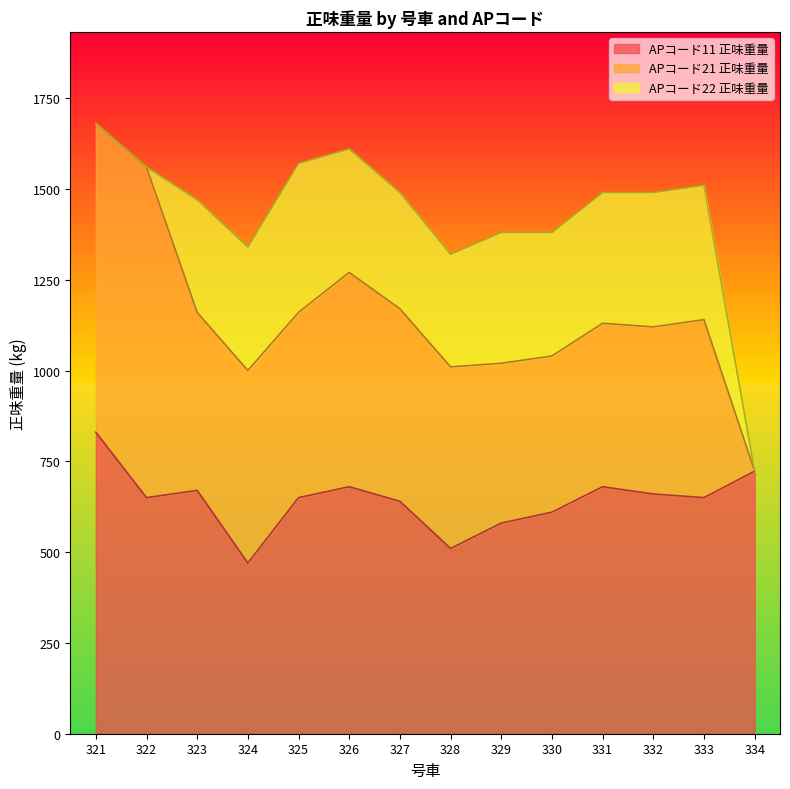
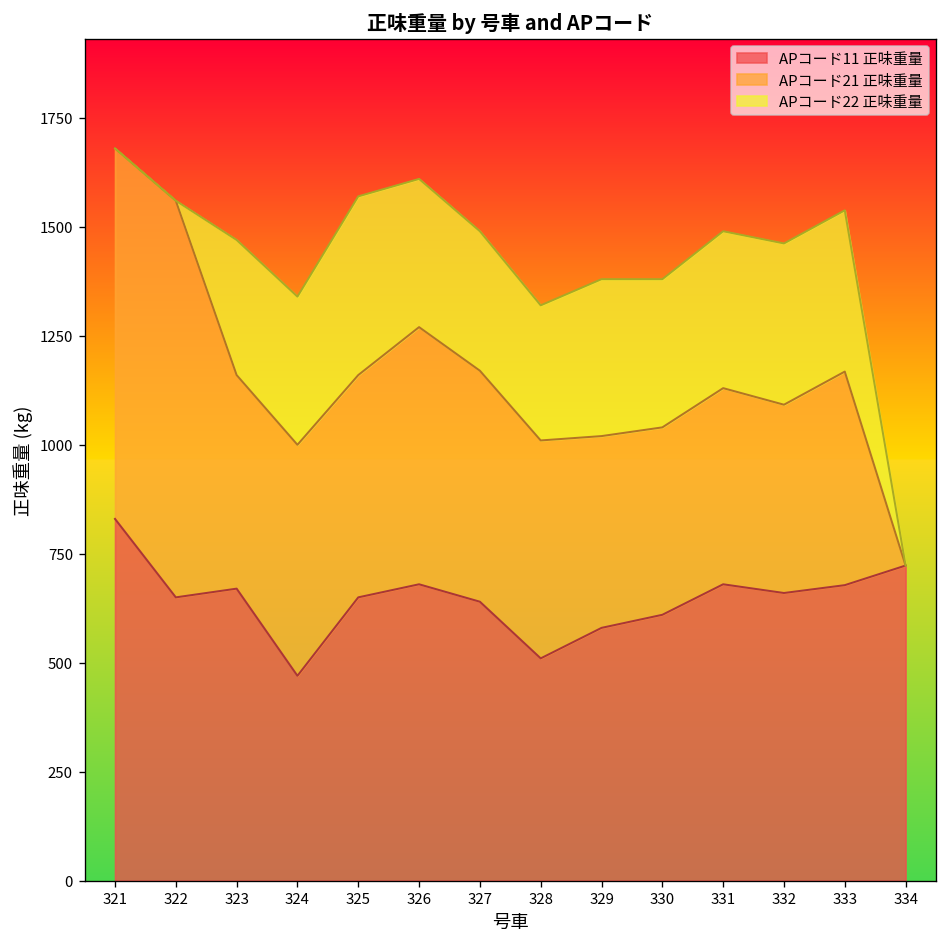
  {
    "APコード11 正味重量": {
      "321": 830,
      "322": 650,
      "323": 670,
      "324": 470,
      "325": 650,
      "326": 680,
      "327": 640,
      "328": 510,
      "329": 580,
      "330": 610,
      "331": 680,
      "332": 660,
-     "333": 650
+     "333": 680
    },
    "APコード21 正味重量": {
      "323": 490,
      "324": 530,
      "325": 510,
      "326": 590,
      "327": 530,
      "328": 500,
      "329": 440,
      "330": 430,
      "331": 450,
-     "332": 460,
+     "332": 430,
      "333": 490
    },
    "APコード22 正味重量": {
      "323": 310,
      "324": 340,
      "325": 410,
      "326": 340,
      "327": 320,
      "328": 310,
      "329": 360,
      "330": 340,
      "331": 360,
      "332": 370,
      "333": 370
    }
  }
